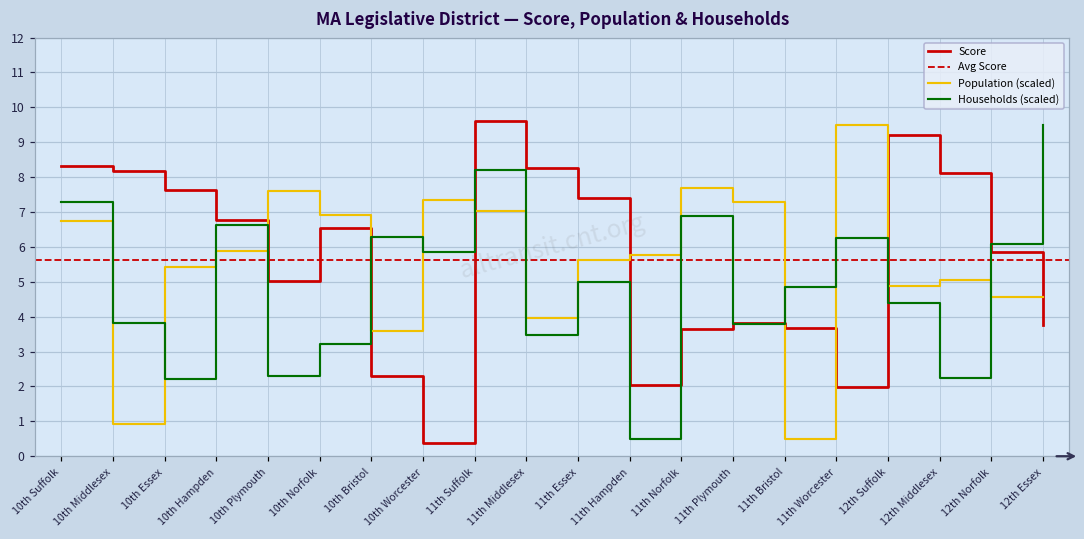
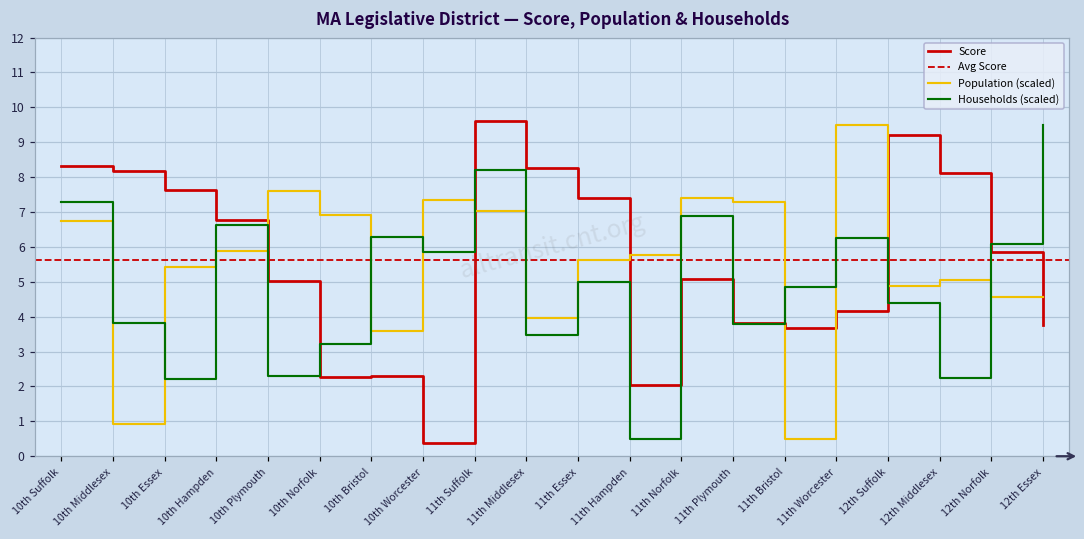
  {
    "Score": {
      "10th Suffolk": 8.3,
      "10th Middlesex": 8.2,
      "10th Essex": 7.6,
      "10th Hampden": 6.8,
      "10th Plymouth": 5.0,
-     "10th Norfolk": 6.5,
+     "10th Norfolk": 2.3,
      "10th Bristol": 2.3,
      "10th Worcester": 0.4,
      "11th Suffolk": 9.6,
      "11th Middlesex": 8.3,
      "11th Essex": 7.4,
      "11th Hampden": 2.0,
-     "11th Norfolk": 3.7,
+     "11th Norfolk": 5.1,
      "11th Bristol": 3.7,
-     "11th Worcester": 2.0,
+     "11th Worcester": 4.2,
      "12th Suffolk": 9.2,
      "12th Middlesex": 8.1,
      "12th Norfolk": 5.8,
      "12th Essex": 3.8
    },
    "Population (scaled)": {
      "10th Suffolk": 6.7,
      "10th Middlesex": 0.9,
      "10th Essex": 5.4,
      "10th Hampden": 5.9,
      "10th Plymouth": 7.6,
      "10th Norfolk": 6.9,
      "10th Bristol": 3.6,
      "10th Worcester": 7.3,
      "11th Suffolk": 7.0,
      "11th Middlesex": 4.0,
      "11th Essex": 5.6,
      "11th Hampden": 5.8,
-     "11th Norfolk": 7.7,
+     "11th Norfolk": 7.4,
      "11th Plymouth": 7.3,
      "11th Bristol": 0.5,
      "11th Worcester": 9.5,
      "12th Suffolk": 4.9,
      "12th Middlesex": 5.1,
      "12th Norfolk": 4.6,
      "12th Essex": 4.6
    },
    "Households (scaled)": {
      "10th Suffolk": 7.3,
      "10th Middlesex": 3.8,
      "10th Essex": 2.2,
      "10th Hampden": 6.6,
      "10th Plymouth": 2.3,
      "10th Norfolk": 3.2,
      "10th Bristol": 6.3,
      "10th Worcester": 5.9,
      "11th Suffolk": 8.2,
      "11th Middlesex": 3.5,
      "11th Essex": 5.0,
      "11th Hampden": 0.5,
      "11th Norfolk": 6.9,
      "11th Bristol": 4.8,
      "11th Worcester": 6.3,
      "12th Suffolk": 4.4,
      "12th Middlesex": 2.2,
      "12th Norfolk": 6.1,
      "12th Essex": 9.5
    }
  }
